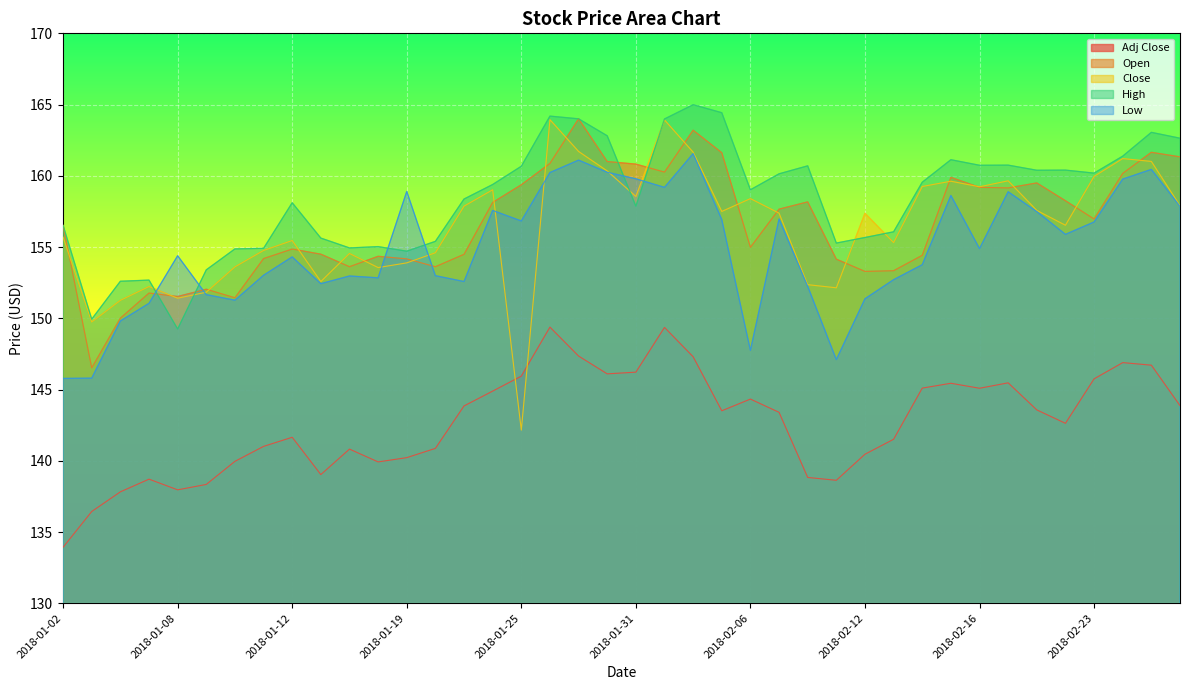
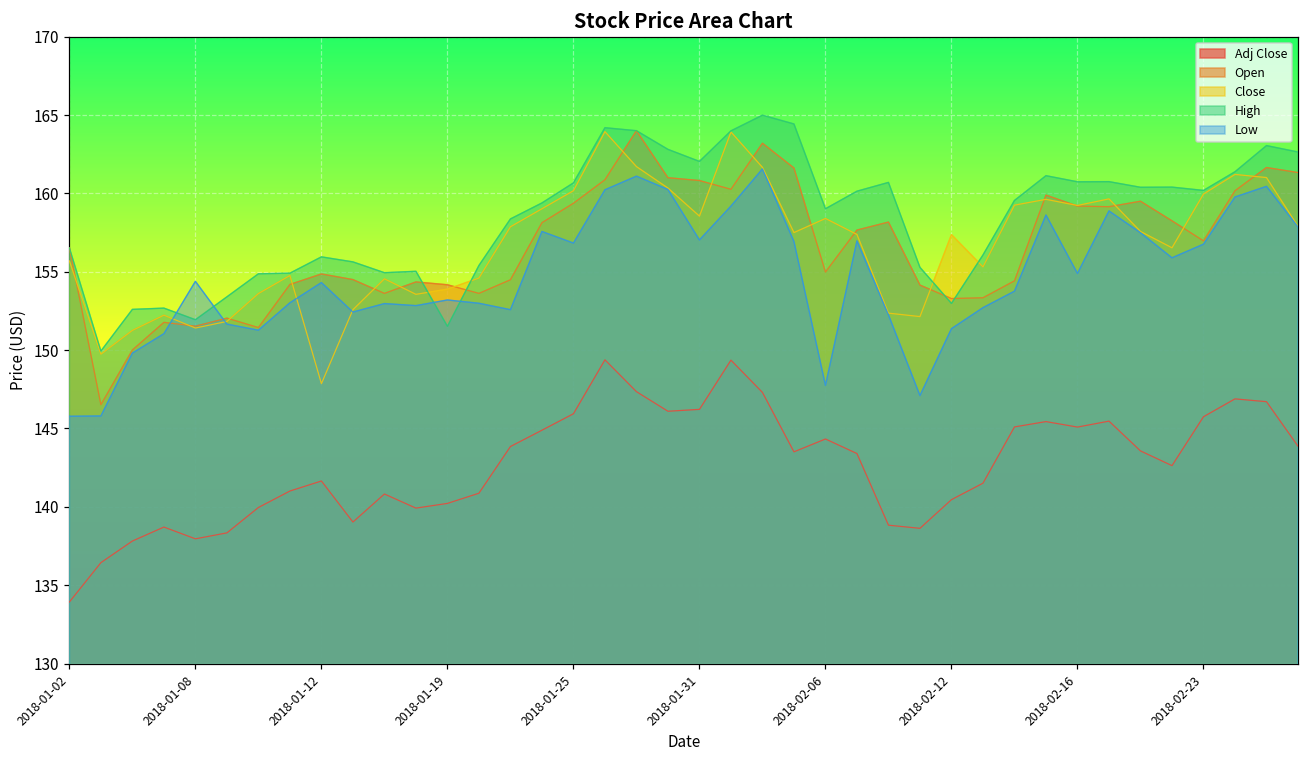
  {
    "Close": {
      "2018-01-02": 155.7,
-     "2018-01-12": 155.5,
+     "2018-01-12": 147.9,
      "2018-01-19": 153.9,
-     "2018-01-25": 142.2,
+     "2018-01-25": 160.2,
      "2018-01-31": 158.6,
      "2018-02-06": 158.4,
      "2018-02-12": 157.4,
      "2018-02-23": 160.0
    },
    "High": {
-     "2018-01-08": 149.3,
-     "2018-01-12": 158.1,
-     "2018-01-19": 154.7,
+     "2018-01-08": 151.9,
+     "2018-01-12": 156.0,
+     "2018-01-19": 151.5,
      "2018-01-25": 160.7,
-     "2018-01-31": 157.9,
+     "2018-01-31": 162.0,
      "2018-02-06": 159.0,
-     "2018-02-12": 155.7,
+     "2018-02-12": 153.0,
      "2018-02-16": 160.7,
      "2018-02-23": 160.2
    },
    "Low": {
      "2018-01-02": 145.8,
      "2018-01-08": 154.4,
      "2018-01-12": 154.3,
-     "2018-01-19": 158.9,
+     "2018-01-19": 153.2,
      "2018-01-25": 156.8,
-     "2018-01-31": 159.8,
+     "2018-01-31": 157.0,
      "2018-02-06": 147.8,
      "2018-02-12": 151.4,
      "2018-02-16": 154.9,
      "2018-02-23": 156.8
    }
  }
